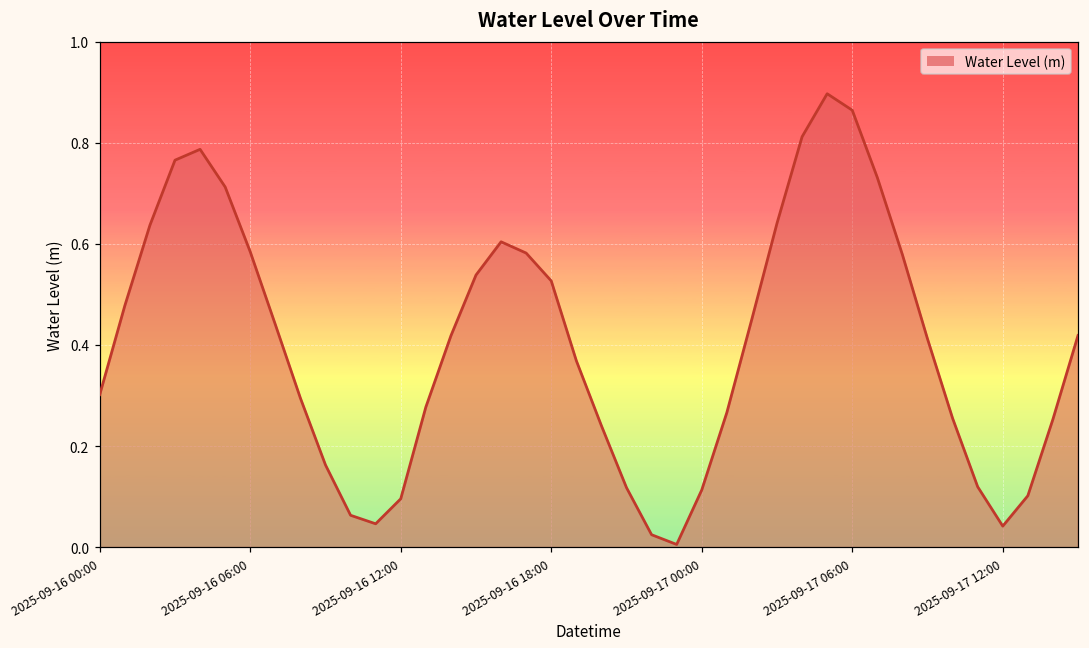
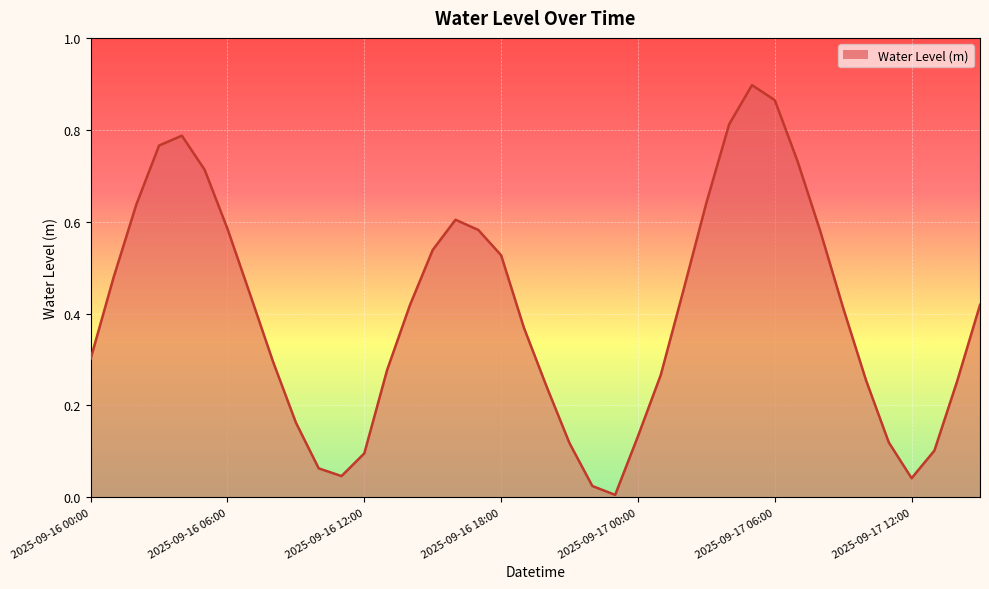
  {
    "2025-09-16 00:00": 0.30,
    "2025-09-16 06:00": 0.58,
    "2025-09-16 12:00": 0.10,
    "2025-09-16 18:00": 0.53,
-   "2025-09-17 00:00": 0.11,
+   "2025-09-17 00:00": 0.13,
    "2025-09-17 06:00": 0.86,
    "2025-09-17 12:00": 0.04
  }
